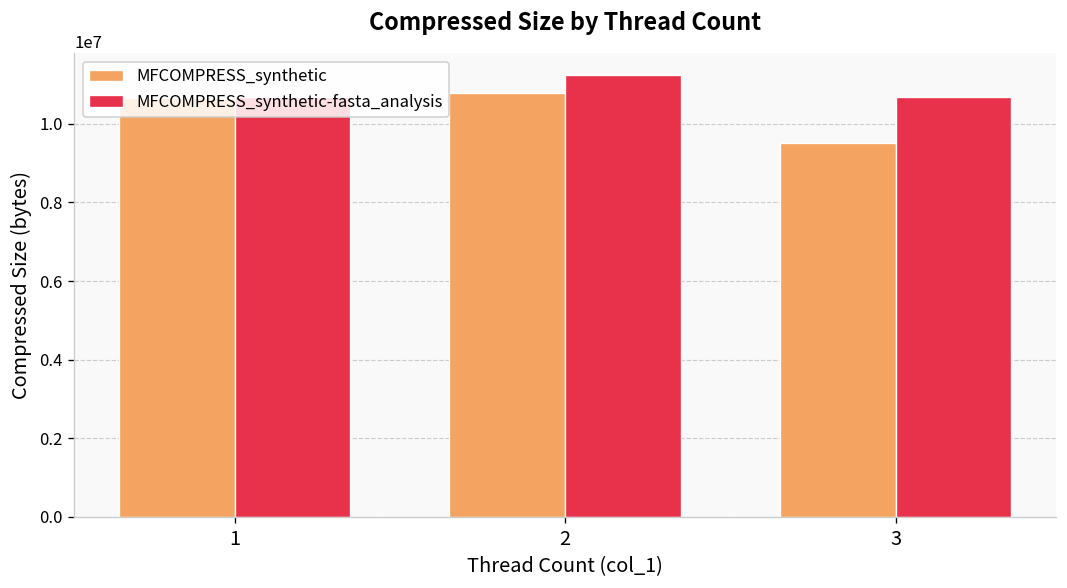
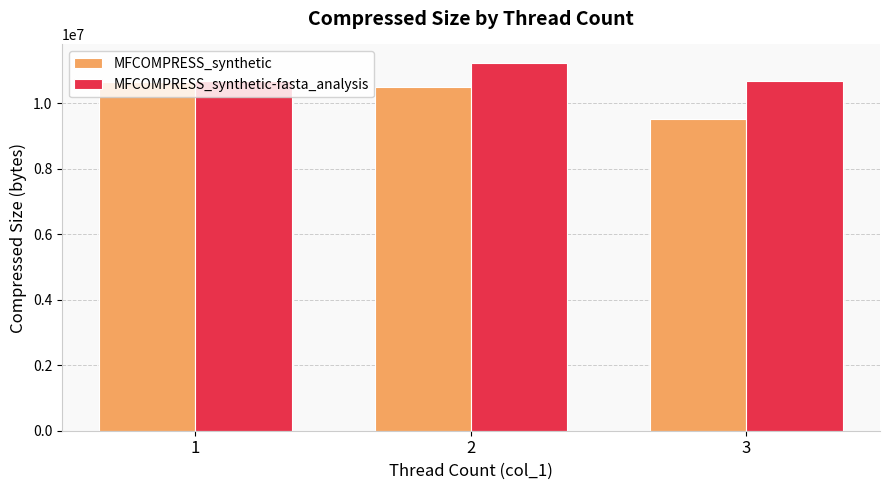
  {
    "MFCOMPRESS_synthetic": {
-     "2": 10800000,
+     "2": 10500000,
      "3": 9500000
    },
    "MFCOMPRESS_synthetic-fasta_analysis": {
      "2": 11200000,
      "3": 10700000
    }
  }
